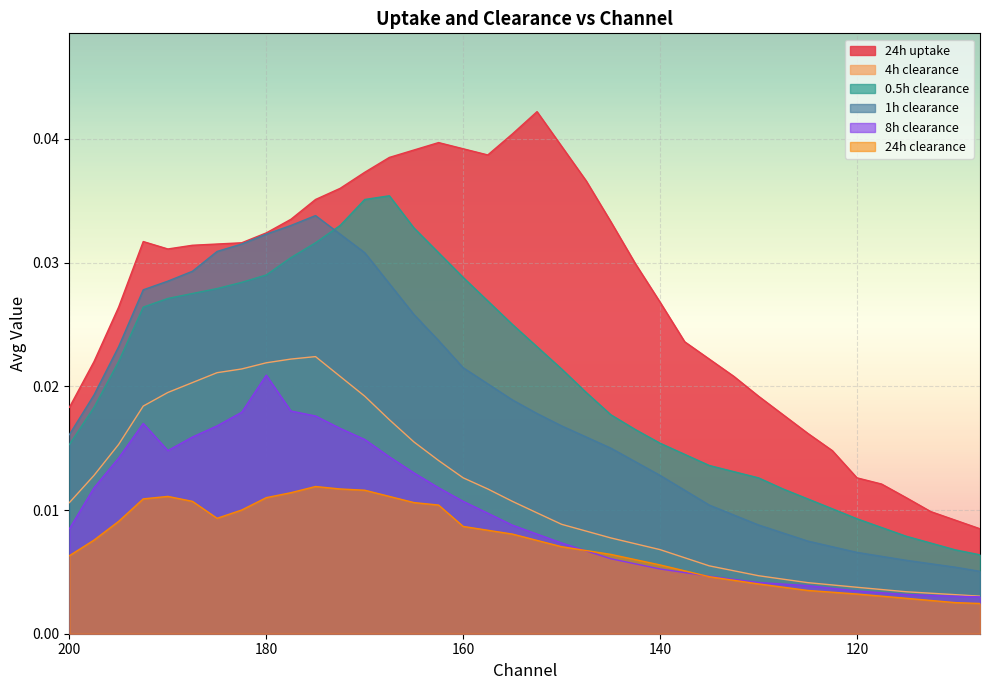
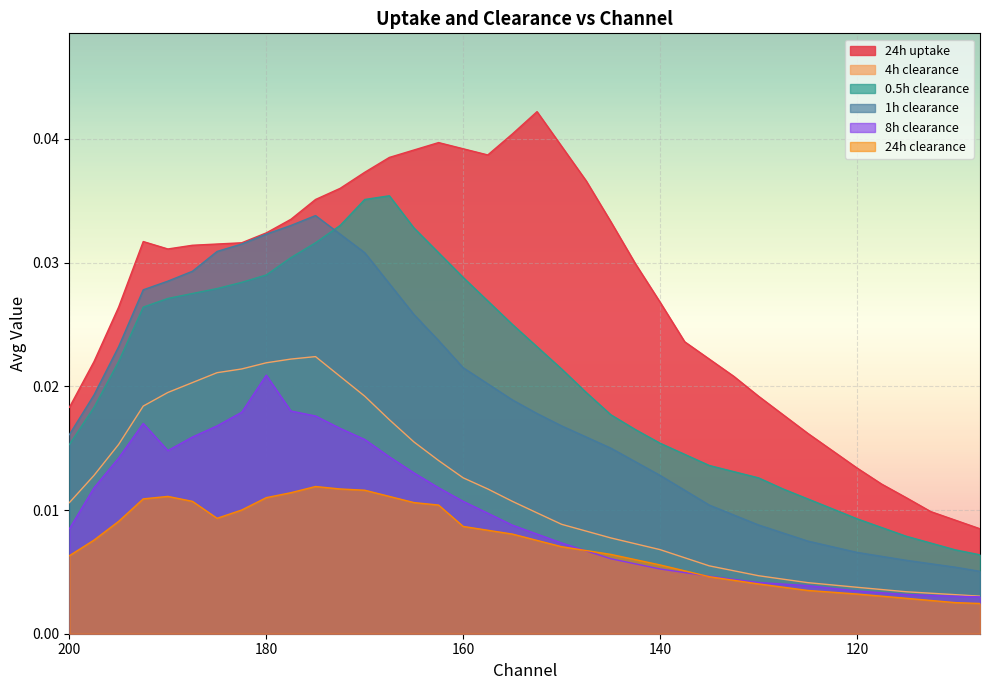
  {
    "24h uptake": {
      "200": 0.0183,
      "160": 0.0392,
      "140": 0.0268,
-     "120": 0.0126
+     "120": 0.0134
    },
    "8h clearance": {
      "200": 0.0085,
      "180": 0.0209,
      "160": 0.0107,
      "140": 0.0052,
      "120": 0.0035
    }
  }
